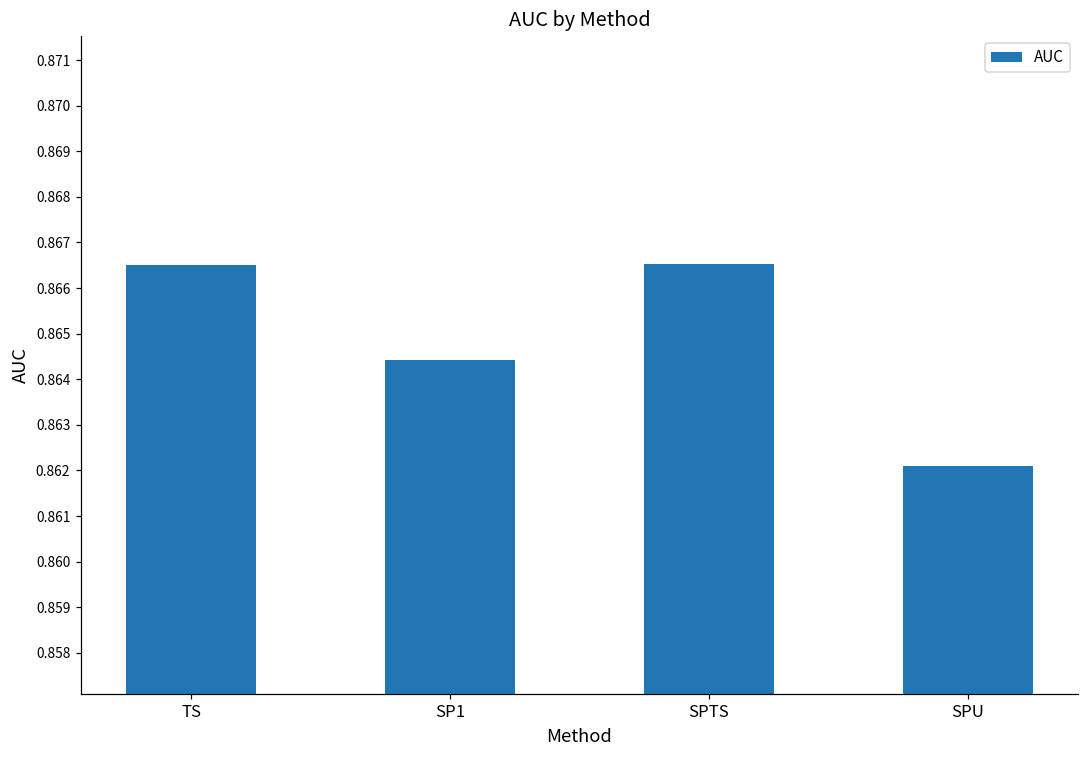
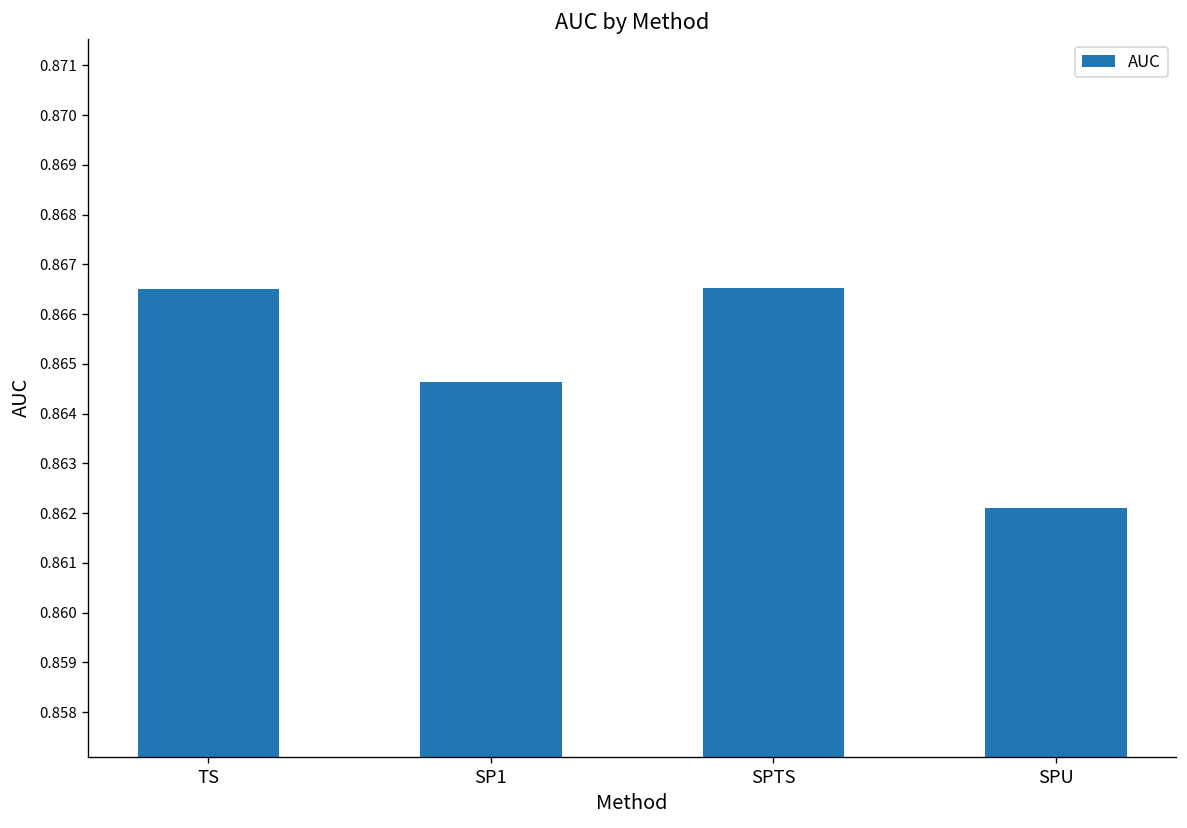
  {
    "TS": 0.8665,
-   "SP1": 0.8644,
+   "SP1": 0.8646,
    "SPTS": 0.8665,
    "SPU": 0.8621
  }
